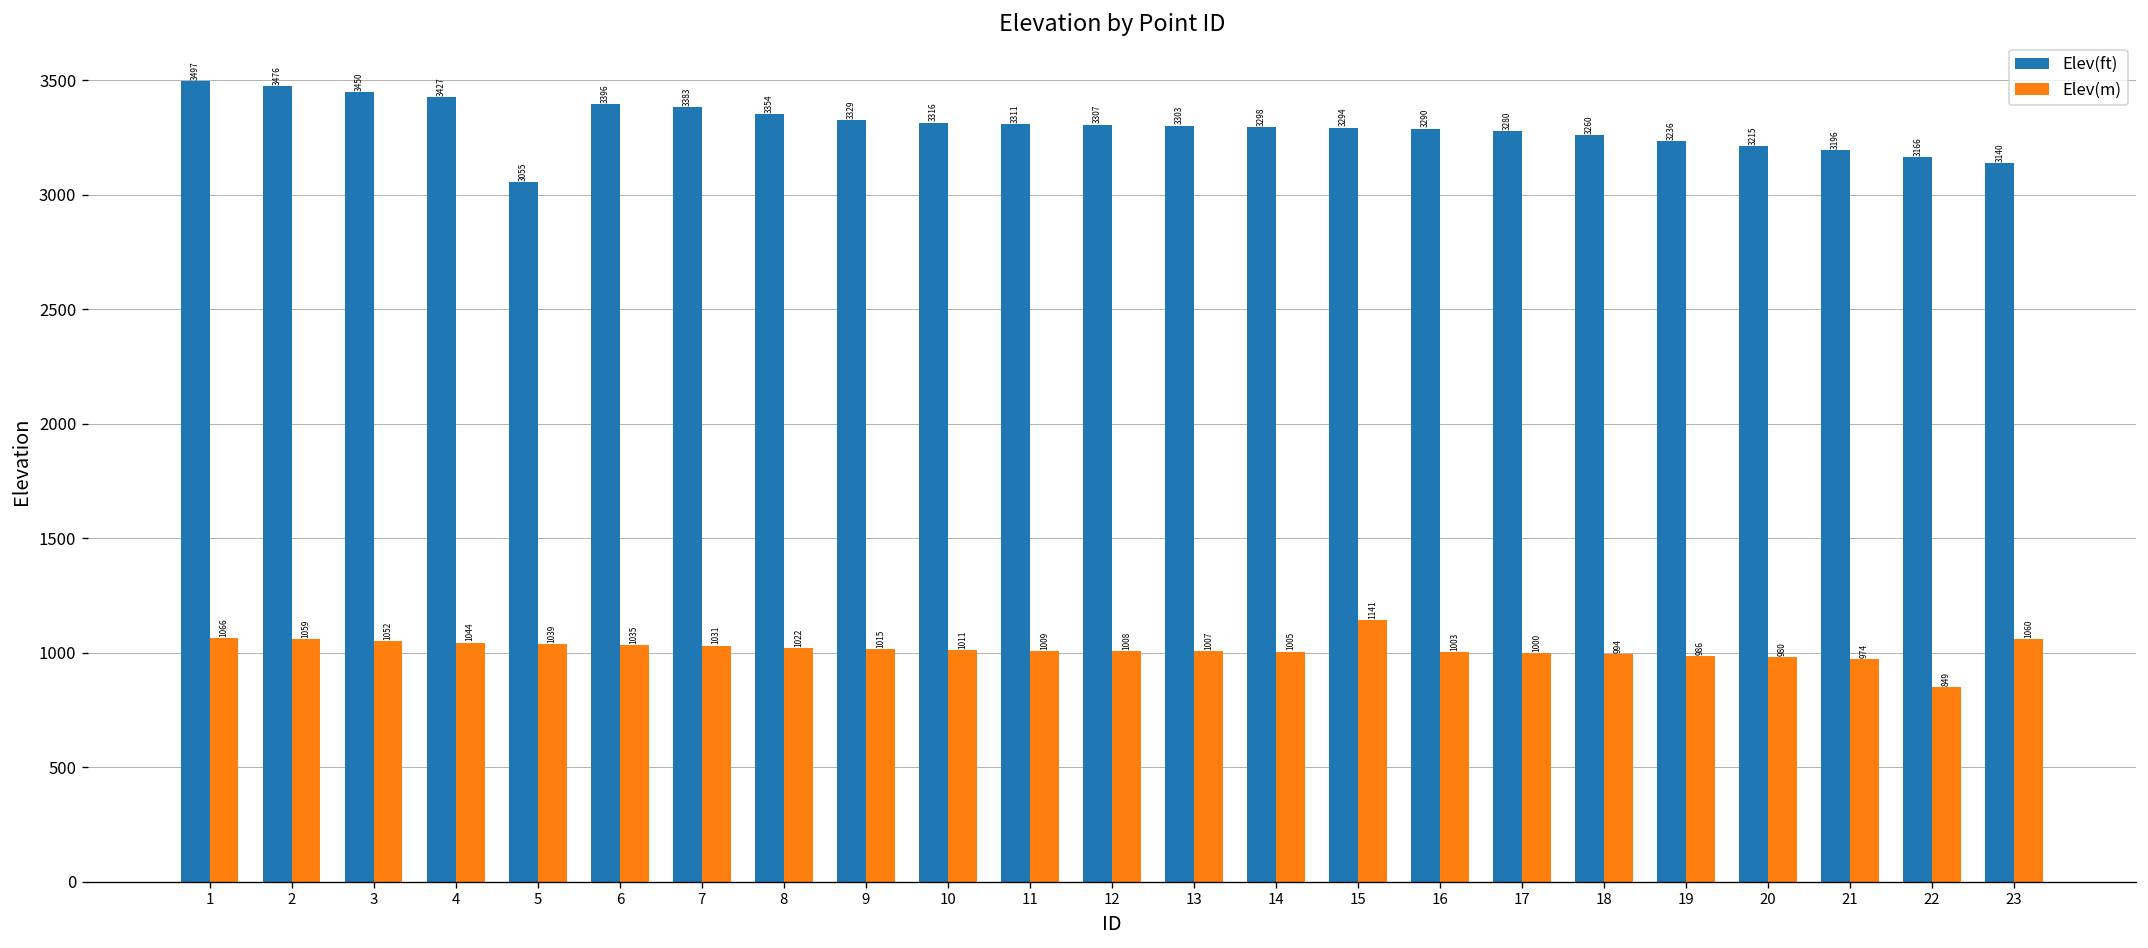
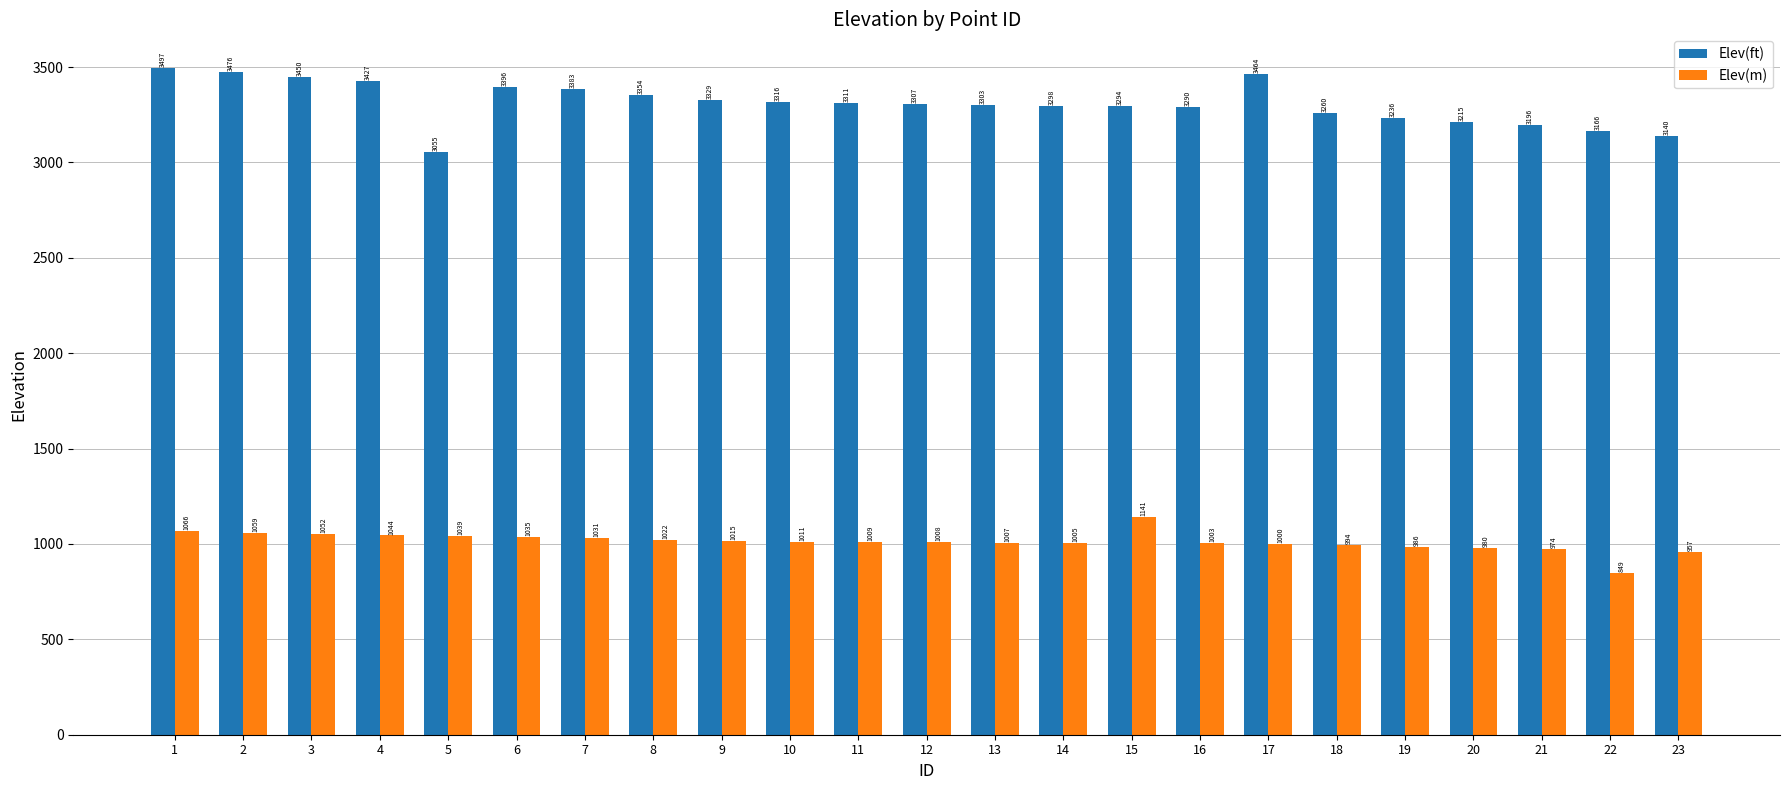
  {
    "Elev(ft)": {
      "1": 3497,
      "2": 3476,
      "3": 3450,
      "4": 3427,
      "5": 3055,
      "6": 3396,
      "7": 3383,
      "8": 3354,
      "9": 3329,
      "10": 3316,
      "11": 3311,
      "12": 3307,
      "13": 3303,
      "14": 3298,
      "15": 3294,
      "16": 3290,
-     "17": 3280,
+     "17": 3464,
      "18": 3260,
      "19": 3236,
      "20": 3215,
      "21": 3196,
      "22": 3166,
      "23": 3140
    },
    "Elev(m)": {
      "1": 1066,
      "2": 1059,
      "3": 1052,
      "4": 1044,
      "5": 1039,
      "6": 1035,
      "7": 1031,
      "8": 1022,
      "9": 1015,
      "10": 1011,
      "11": 1009,
      "12": 1008,
      "13": 1007,
      "14": 1005,
      "15": 1141,
      "16": 1003,
      "17": 1000,
      "18": 994,
      "19": 986,
      "20": 980,
      "21": 974,
      "22": 849,
-     "23": 1060
+     "23": 957
    }
  }
